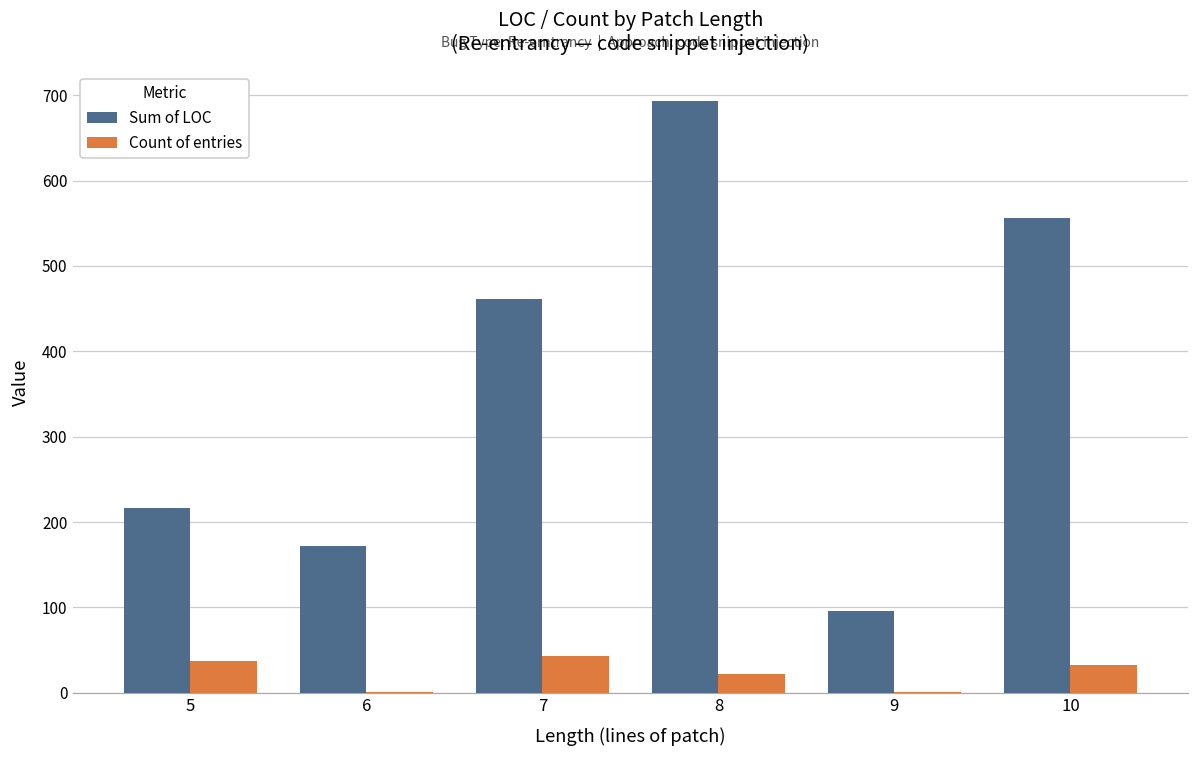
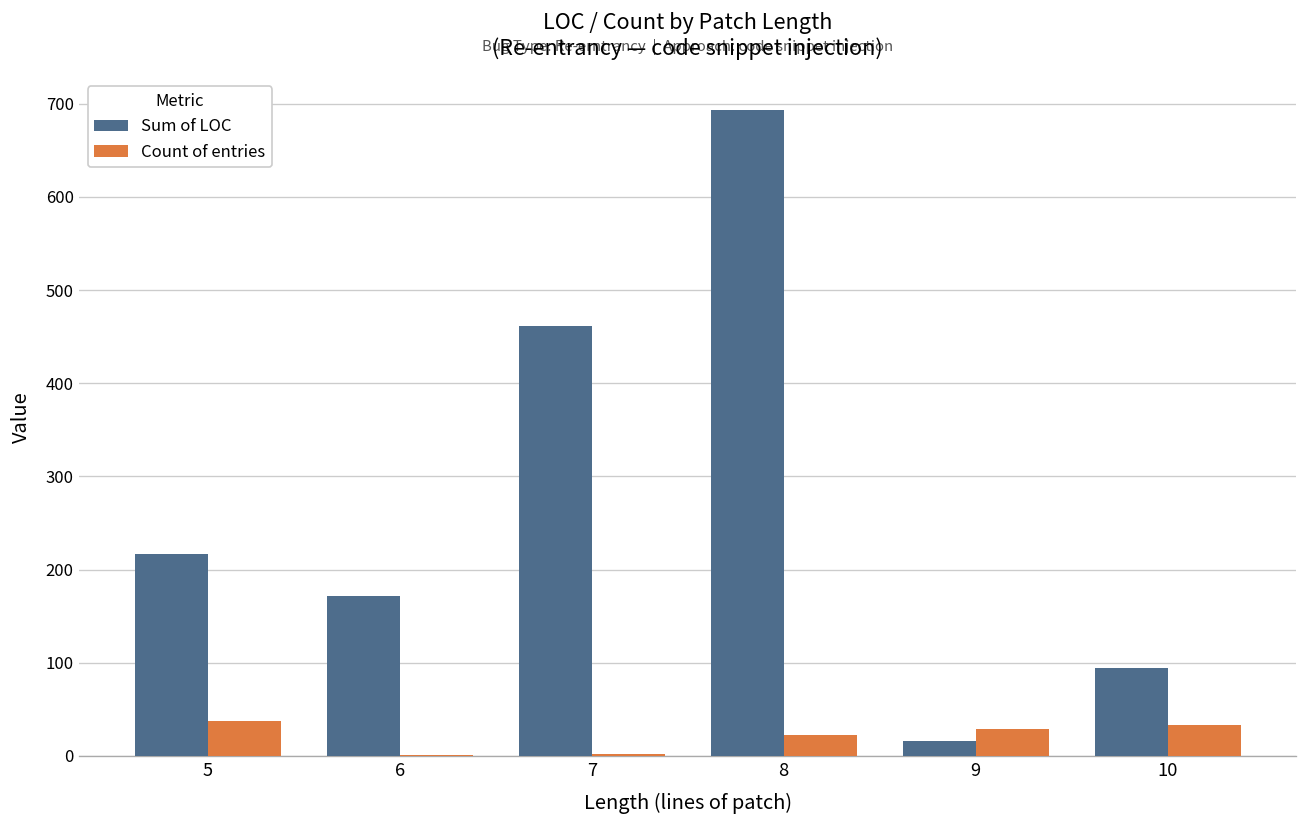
  {
    "Sum of LOC": {
      "5": 220,
      "6": 170,
      "7": 460,
      "8": 690,
-     "9": 100,
-     "10": 560
+     "9": 20,
+     "10": 90
    },
    "Count of entries": {
      "5": 40,
-     "7": 40,
+     "7": 0,
      "8": 20,
-     "9": 0,
+     "9": 30,
      "10": 30
    }
  }
